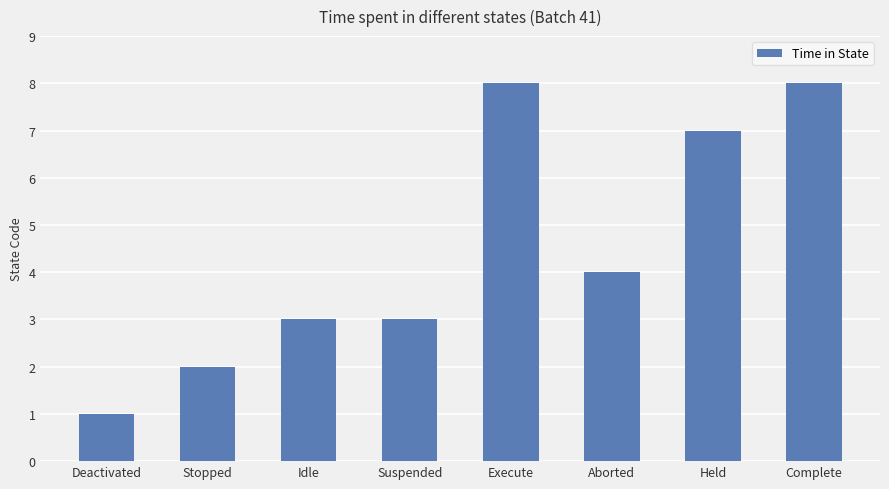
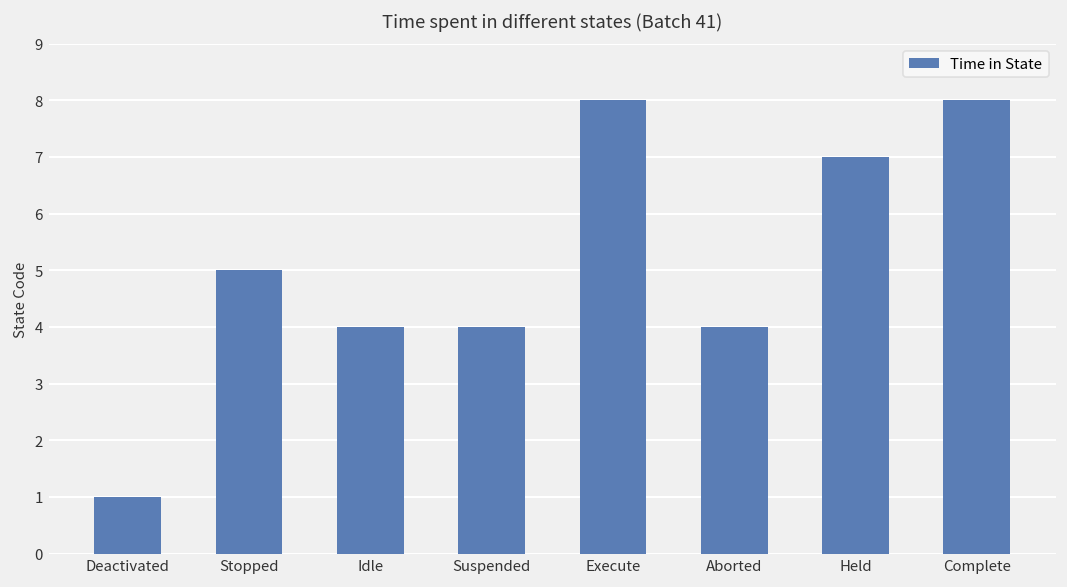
  {
    "Deactivated": 1,
-   "Stopped": 2,
-   "Idle": 3,
-   "Suspended": 3,
+   "Stopped": 5,
+   "Idle": 4,
+   "Suspended": 4,
    "Execute": 8,
    "Aborted": 4,
    "Held": 7,
    "Complete": 8
  }
